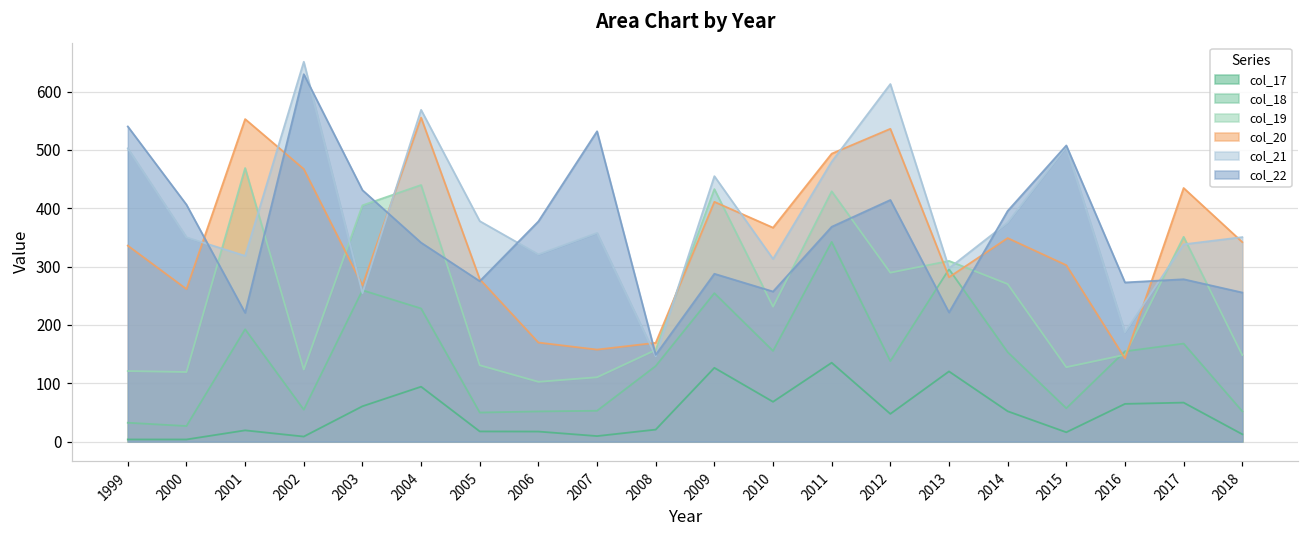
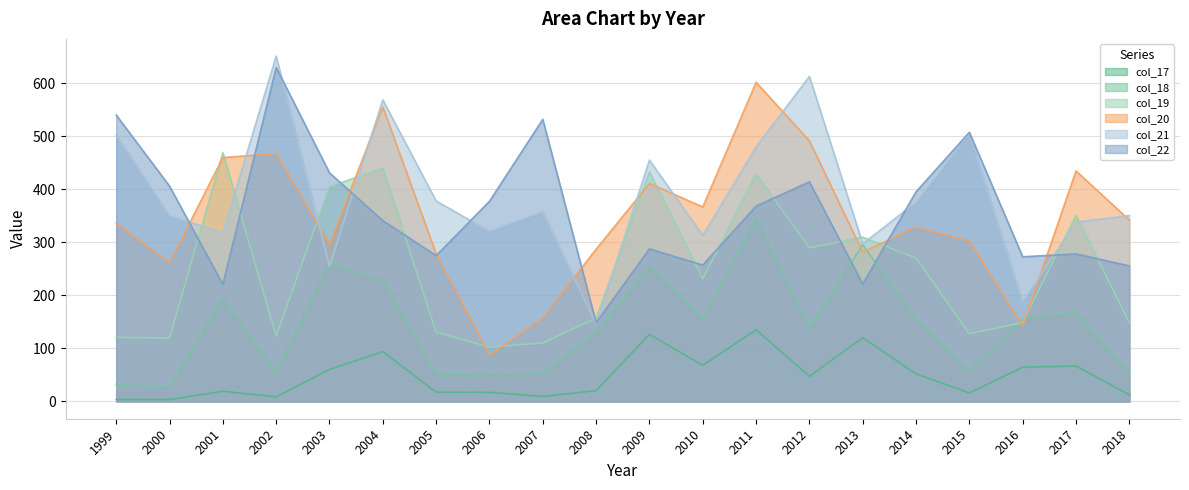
  {
    "col_20": {
      "1999": 340,
      "2000": 260,
-     "2001": 550,
+     "2001": 460,
      "2002": 470,
-     "2003": 270,
+     "2003": 300,
      "2004": 560,
-     "2006": 170,
+     "2006": 90,
      "2007": 160,
-     "2008": 170,
+     "2008": 290,
      "2009": 410,
      "2010": 370,
-     "2011": 490,
-     "2012": 540,
+     "2011": 600,
+     "2012": 490,
      "2013": 280,
-     "2014": 350,
+     "2014": 330,
      "2015": 300,
      "2016": 140,
      "2017": 430,
      "2018": 340
    }
  }
